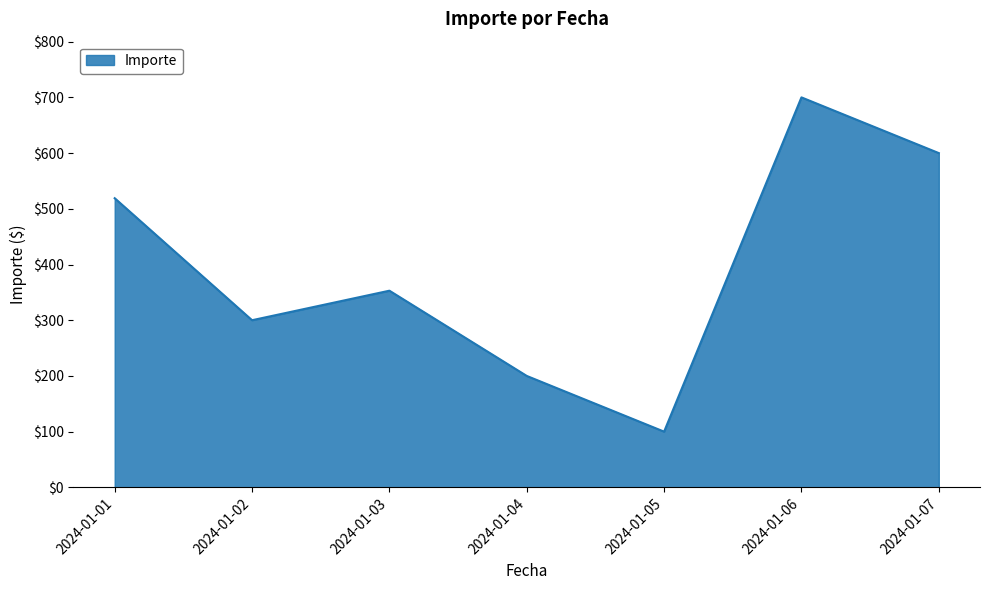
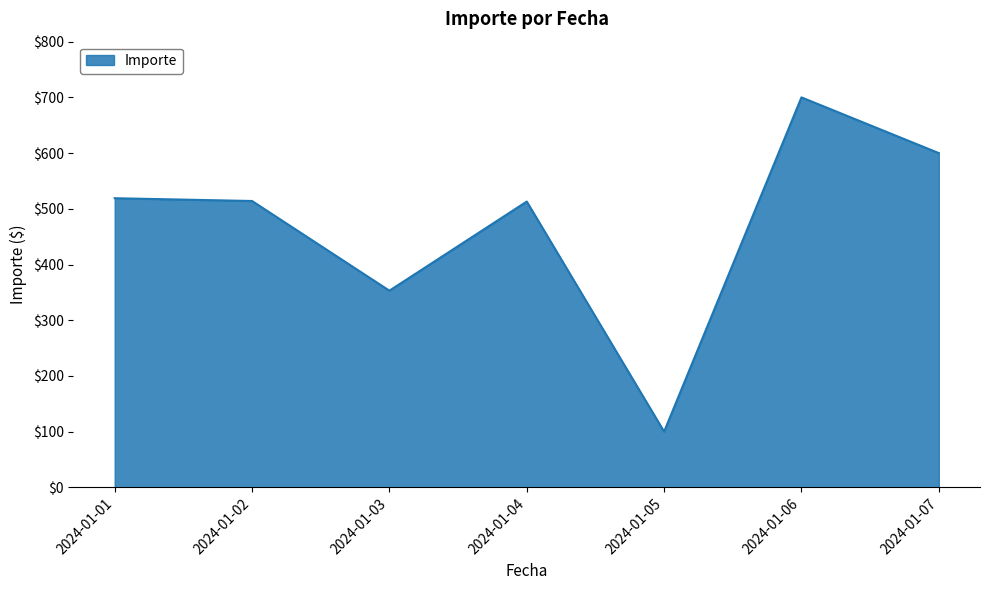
  {
    "2024-01-01": "$520",
-   "2024-01-02": "$300",
+   "2024-01-02": "$510",
    "2024-01-03": "$350",
-   "2024-01-04": "$200",
+   "2024-01-04": "$510",
    "2024-01-05": "$100",
    "2024-01-06": "$700",
    "2024-01-07": "$600"
  }
